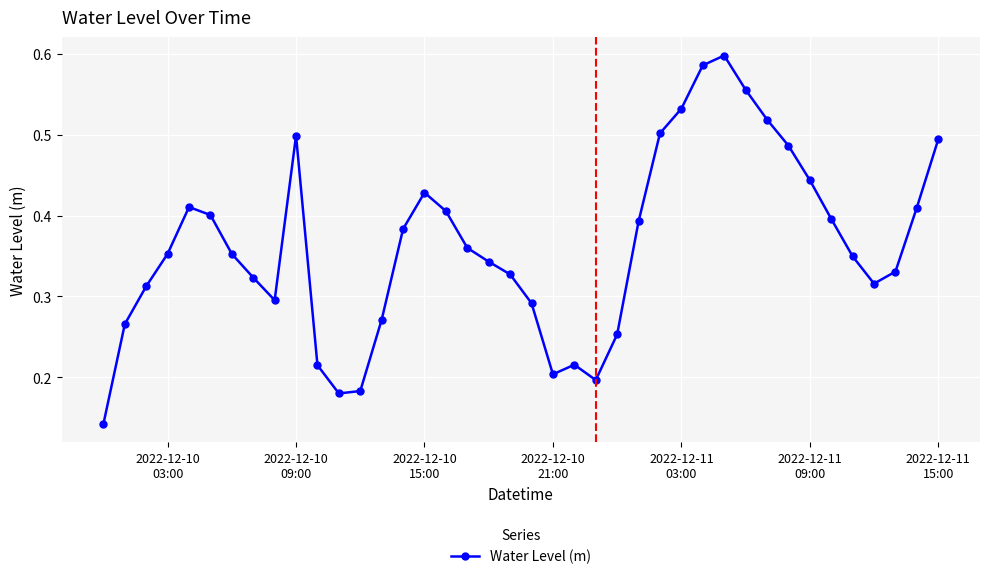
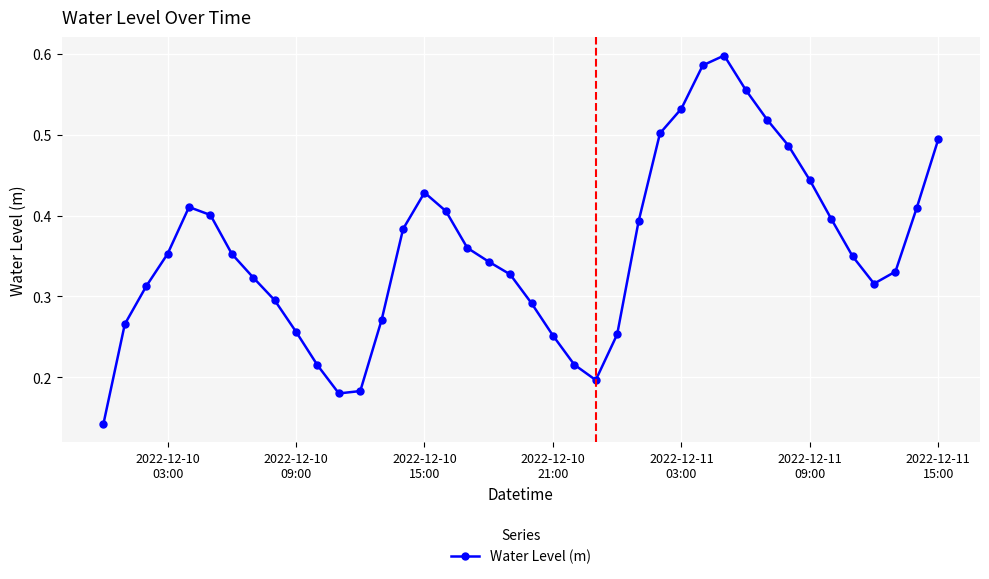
  {
    "2022-12-10 03:00": 0.35,
-   "2022-12-10 09:00": 0.50,
+   "2022-12-10 09:00": 0.26,
    "2022-12-10 15:00": 0.43,
-   "2022-12-10 21:00": 0.20,
+   "2022-12-10 21:00": 0.25,
    "2022-12-11 03:00": 0.53,
    "2022-12-11 09:00": 0.44,
    "2022-12-11 15:00": 0.49
  }
